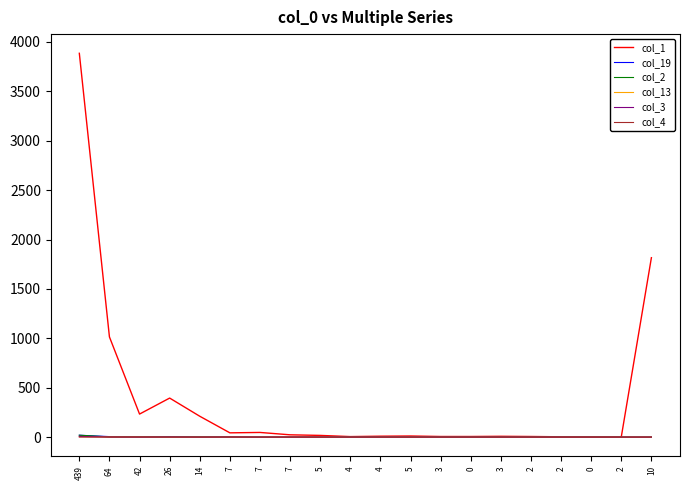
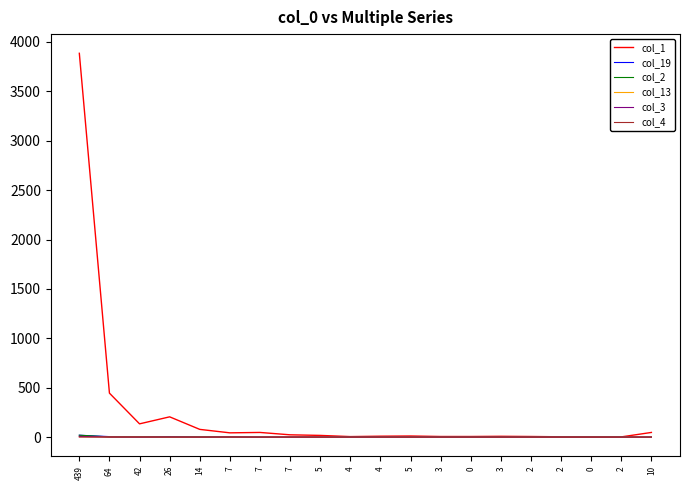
  {
    "col_1": {
      "439": 3900,
-     "64": 1000,
-     "42": 200,
-     "26": 400,
-     "14": 200,
-     "10": 1800
+     "64": 400,
+     "42": 100,
+     "26": 200,
+     "14": 100,
+     "10": 0
    }
  }
